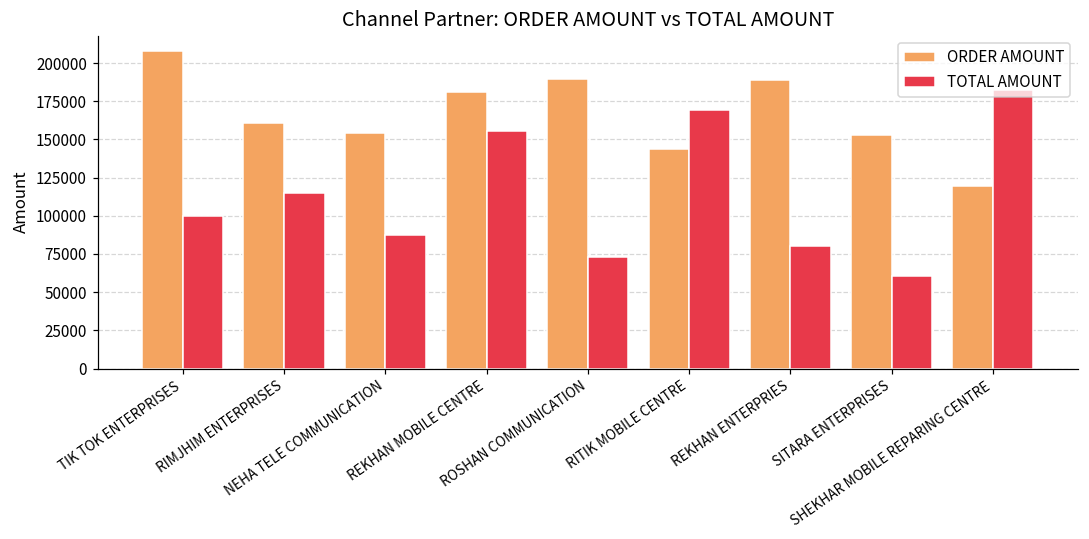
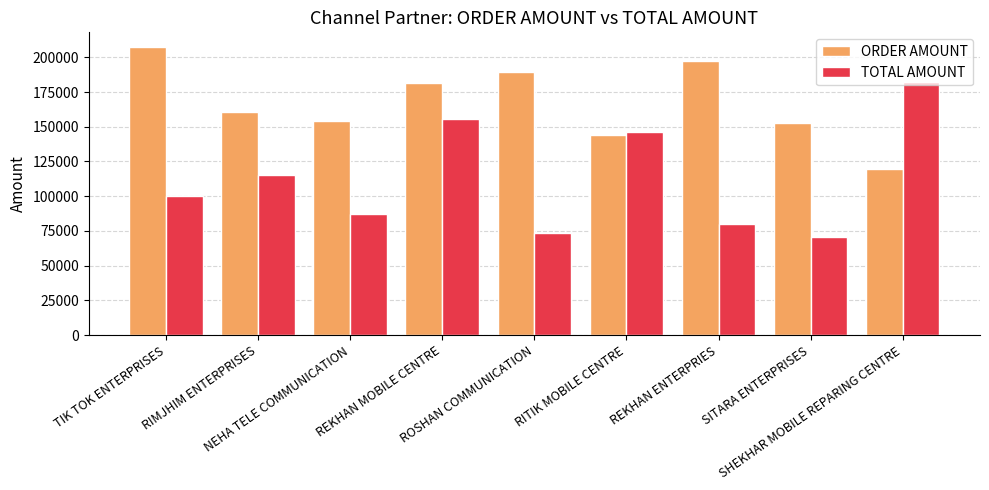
  {
    "ORDER AMOUNT": {
      "TIK TOK ENTERPRISES": 208000,
      "RIMJHIM ENTERPRISES": 161000,
      "NEHA TELE COMMUNICATION": 154000,
      "REKHAN MOBILE CENTRE": 181000,
      "ROSHAN COMMUNICATION": 190000,
      "RITIK MOBILE CENTRE": 144000,
-     "REKHAN ENTERPRIES": 189000,
+     "REKHAN ENTERPRIES": 197000,
      "SITARA ENTERPRISES": 153000,
      "SHEKHAR MOBILE REPARING CENTRE": 120000
    },
    "TOTAL AMOUNT": {
      "TIK TOK ENTERPRISES": 100000,
      "RIMJHIM ENTERPRISES": 115000,
      "NEHA TELE COMMUNICATION": 87000,
      "REKHAN MOBILE CENTRE": 156000,
      "ROSHAN COMMUNICATION": 73000,
-     "RITIK MOBILE CENTRE": 169000,
+     "RITIK MOBILE CENTRE": 146000,
      "REKHAN ENTERPRIES": 80000,
-     "SITARA ENTERPRISES": 60000
+     "SITARA ENTERPRISES": 71000
    }
  }
